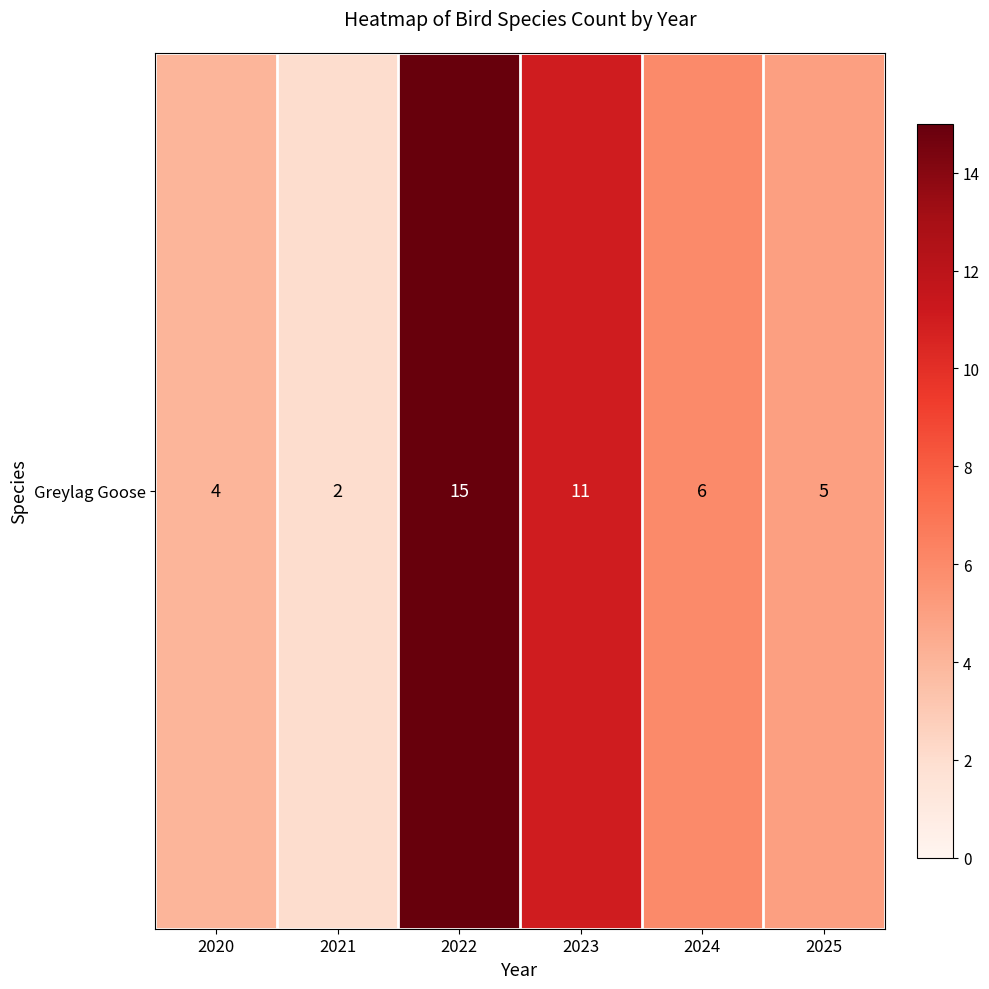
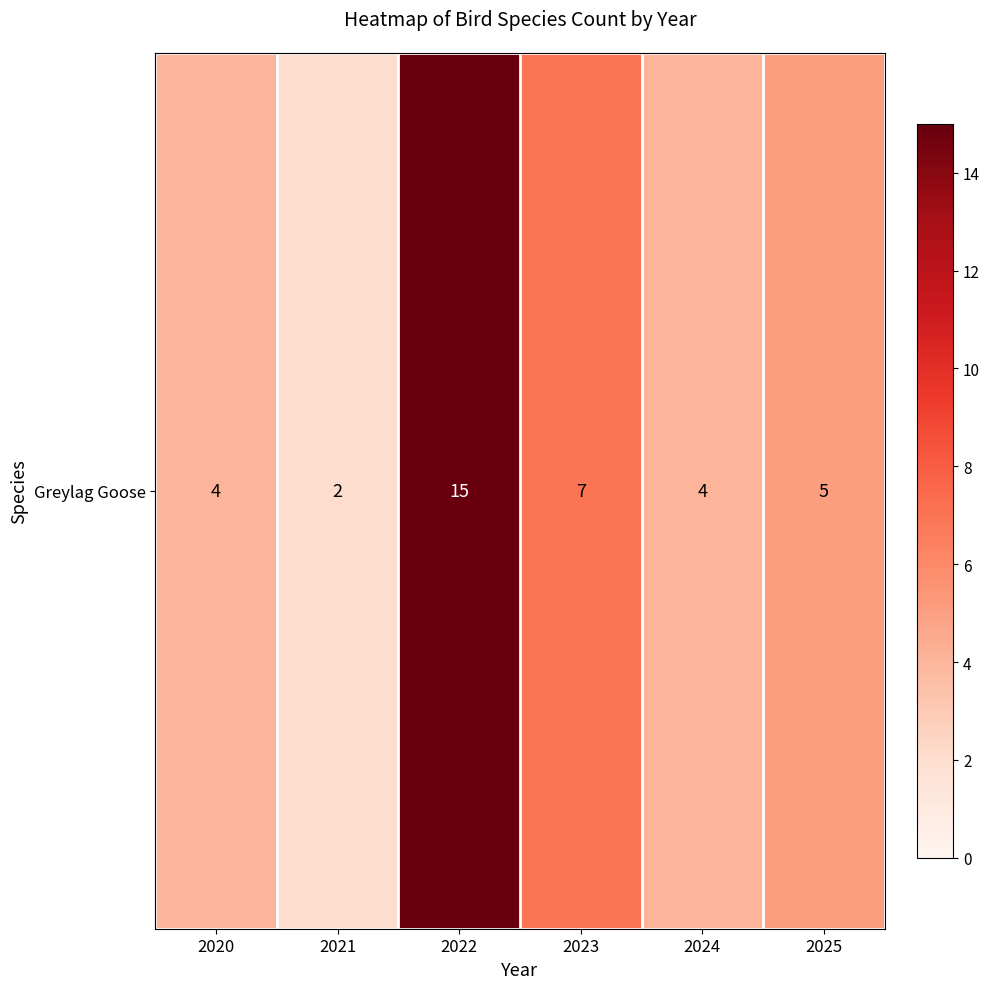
  {
    "Greylag Goose": {
      "2020": 4,
      "2021": 2,
      "2022": 15,
-     "2023": 11,
-     "2024": 6,
+     "2023": 7,
+     "2024": 4,
      "2025": 5
    }
  }
